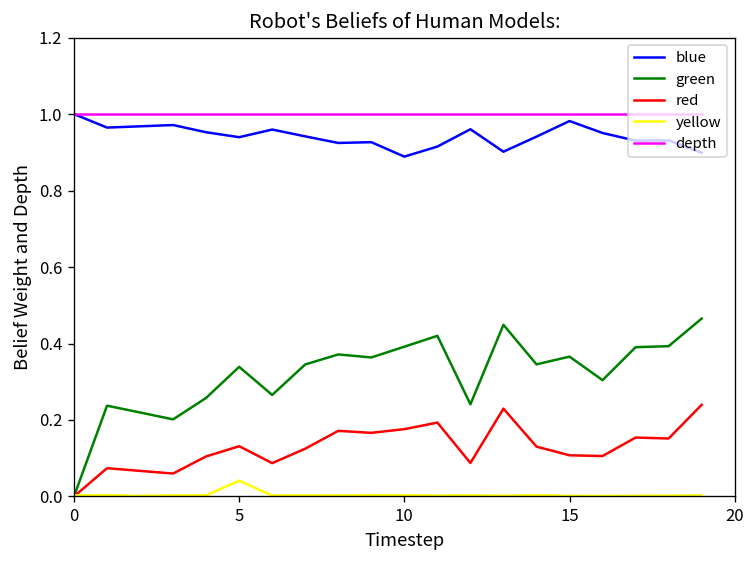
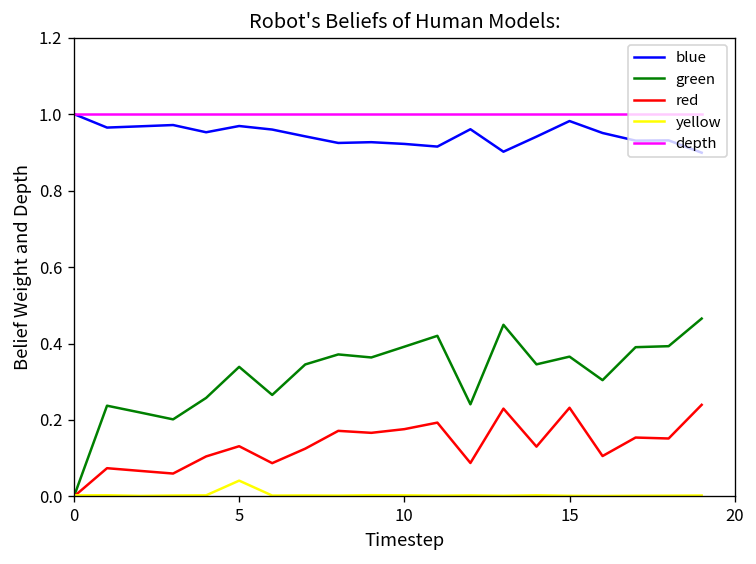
  {
    "blue": {
-     "5": 0.94,
-     "10": 0.89,
+     "5": 0.97,
+     "10": 0.92,
      "15": 0.98
    },
    "green": {
      "5": 0.34,
      "10": 0.39,
      "15": 0.37
    },
    "red": {
      "5": 0.13,
      "10": 0.18,
-     "15": 0.11
+     "15": 0.23
    },
    "yellow": {
      "5": 0.04,
      "10": 0.00,
      "15": 0.00
    },
    "depth": {
      "5": 1.00,
      "10": 1.00,
      "15": 1.00
    }
  }
